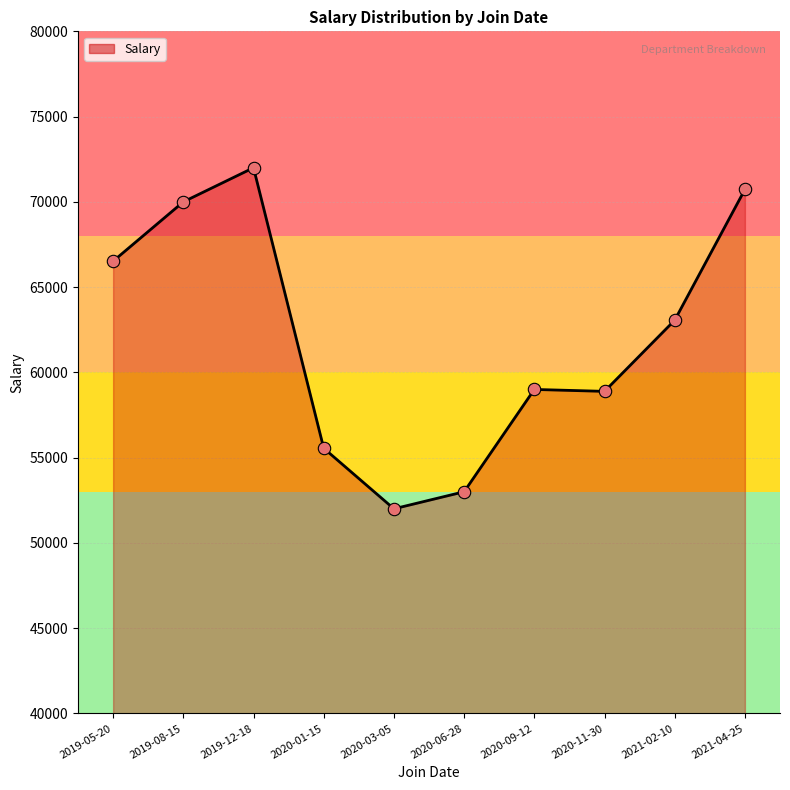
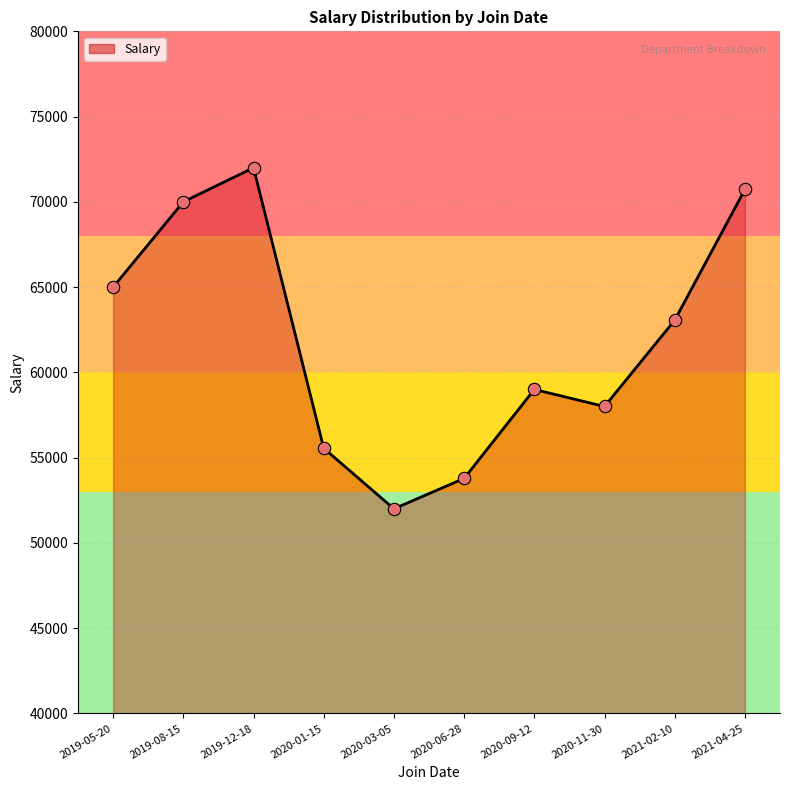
  {
-   "2019-05-20": 66500,
+   "2019-05-20": 65000,
    "2019-08-15": 70000,
    "2019-12-18": 72000,
    "2020-01-15": 55600,
    "2020-03-05": 52000,
-   "2020-06-28": 53000,
+   "2020-06-28": 53800,
    "2020-09-12": 59000,
-   "2020-11-30": 58900,
+   "2020-11-30": 58000,
    "2021-02-10": 63100,
    "2021-04-25": 70700
  }
